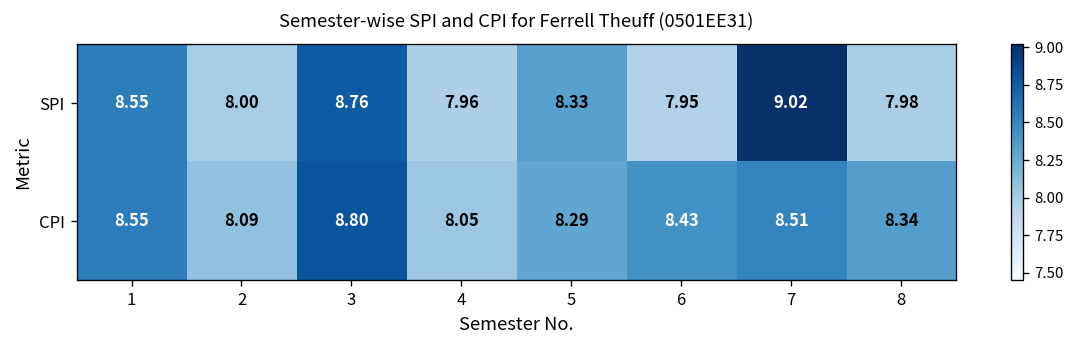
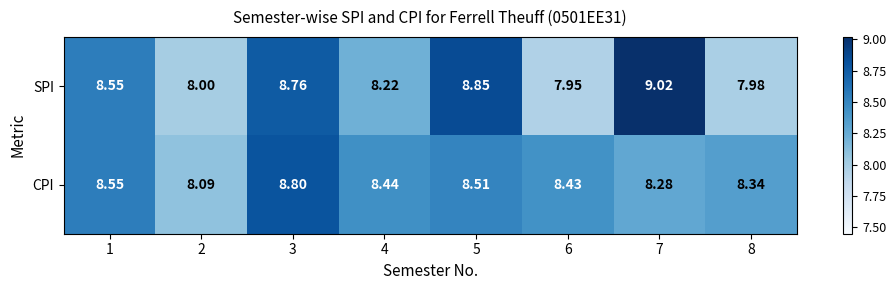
  {
    "SPI": {
      "1": 8.55,
      "2": 8.00,
      "3": 8.76,
-     "4": 7.96,
-     "5": 8.33,
+     "4": 8.22,
+     "5": 8.85,
      "6": 7.95,
      "7": 9.02,
      "8": 7.98
    },
    "CPI": {
      "1": 8.55,
      "2": 8.09,
      "3": 8.80,
-     "4": 8.05,
-     "5": 8.29,
+     "4": 8.44,
+     "5": 8.51,
      "6": 8.43,
-     "7": 8.51,
+     "7": 8.28,
      "8": 8.34
    }
  }
